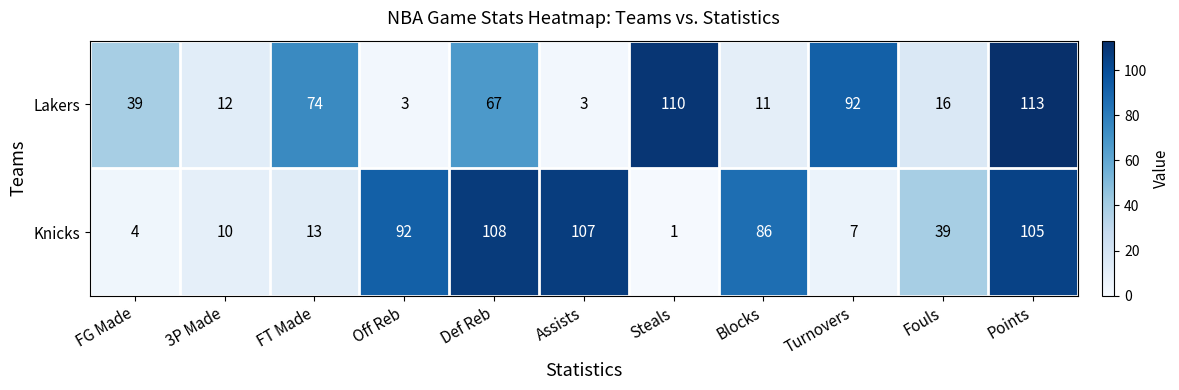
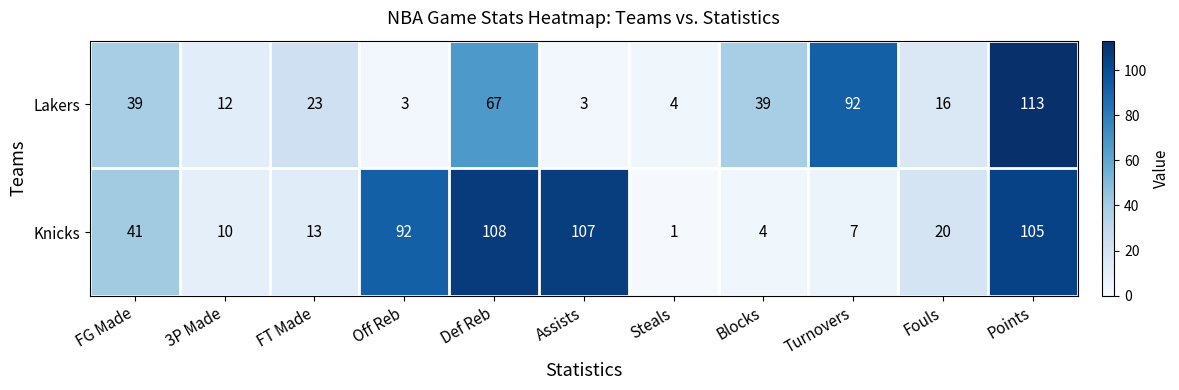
  {
    "Lakers": {
      "FG Made": 39,
      "3P Made": 12,
-     "FT Made": 74,
+     "FT Made": 23,
      "Off Reb": 3,
      "Def Reb": 67,
      "Assists": 3,
-     "Steals": 110,
-     "Blocks": 11,
+     "Steals": 4,
+     "Blocks": 39,
      "Turnovers": 92,
      "Fouls": 16,
      "Points": 113
    },
    "Knicks": {
-     "FG Made": 4,
+     "FG Made": 41,
      "3P Made": 10,
      "FT Made": 13,
      "Off Reb": 92,
      "Def Reb": 108,
      "Assists": 107,
      "Steals": 1,
-     "Blocks": 86,
+     "Blocks": 4,
      "Turnovers": 7,
-     "Fouls": 39,
+     "Fouls": 20,
      "Points": 105
    }
  }
